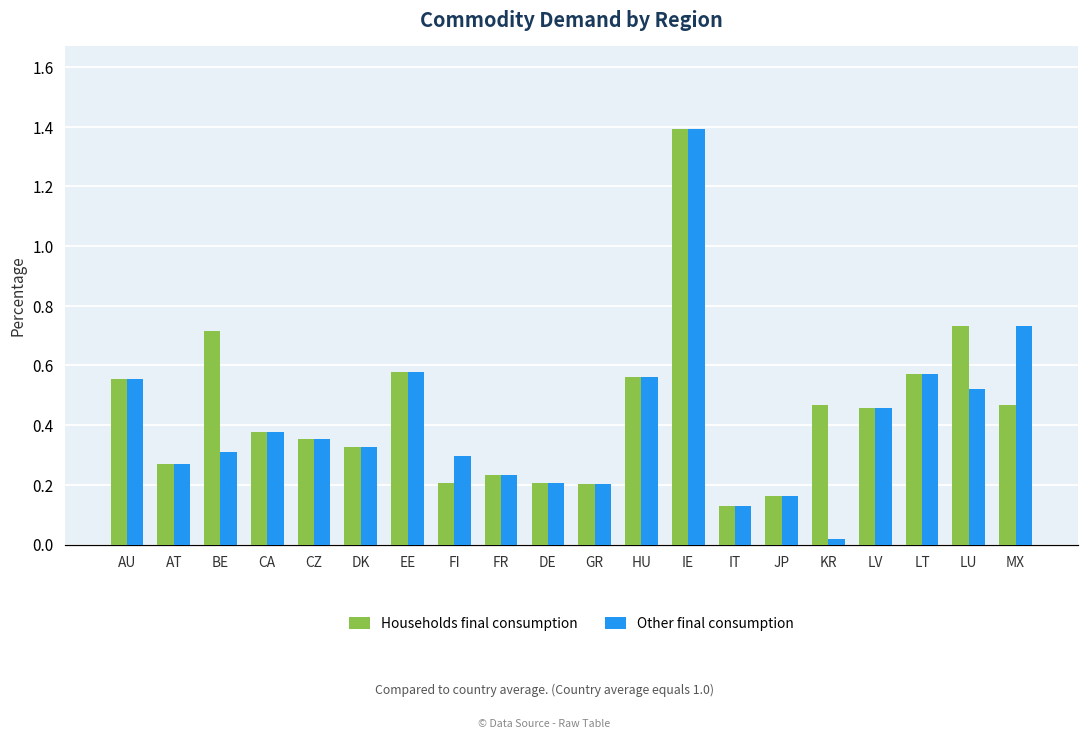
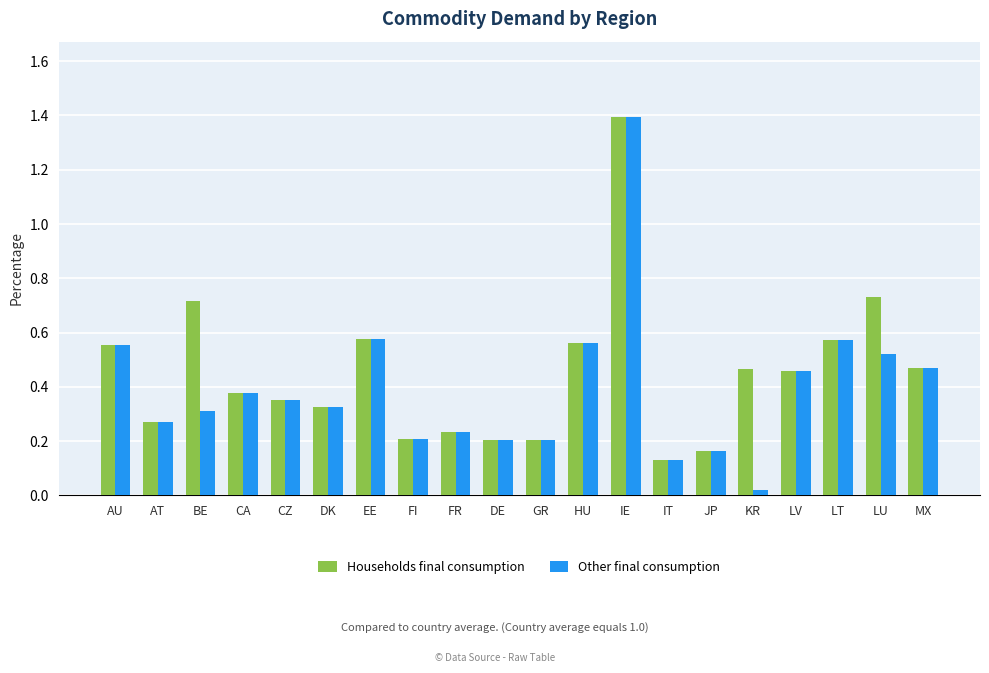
  {
    "Households final consumption": {
      "AU": 0.56,
      "AT": 0.27,
      "BE": 0.71,
      "CA": 0.38,
      "CZ": 0.35,
      "DK": 0.33,
      "EE": 0.58,
      "FI": 0.21,
      "FR": 0.23,
      "DE": 0.21,
      "GR": 0.20,
      "HU": 0.56,
      "IE": 1.39,
      "IT": 0.13,
      "JP": 0.16,
      "KR": 0.47,
      "LV": 0.46,
      "LT": 0.57,
      "LU": 0.73,
      "MX": 0.47
    },
    "Other final consumption": {
      "AU": 0.56,
      "AT": 0.27,
      "BE": 0.31,
      "CA": 0.38,
      "CZ": 0.35,
      "DK": 0.33,
      "EE": 0.58,
-     "FI": 0.30,
+     "FI": 0.21,
      "FR": 0.23,
      "DE": 0.21,
      "GR": 0.20,
      "HU": 0.56,
      "IE": 1.39,
      "IT": 0.13,
      "JP": 0.16,
      "KR": 0.02,
      "LV": 0.46,
      "LT": 0.57,
      "LU": 0.52,
-     "MX": 0.73
+     "MX": 0.47
    }
  }
